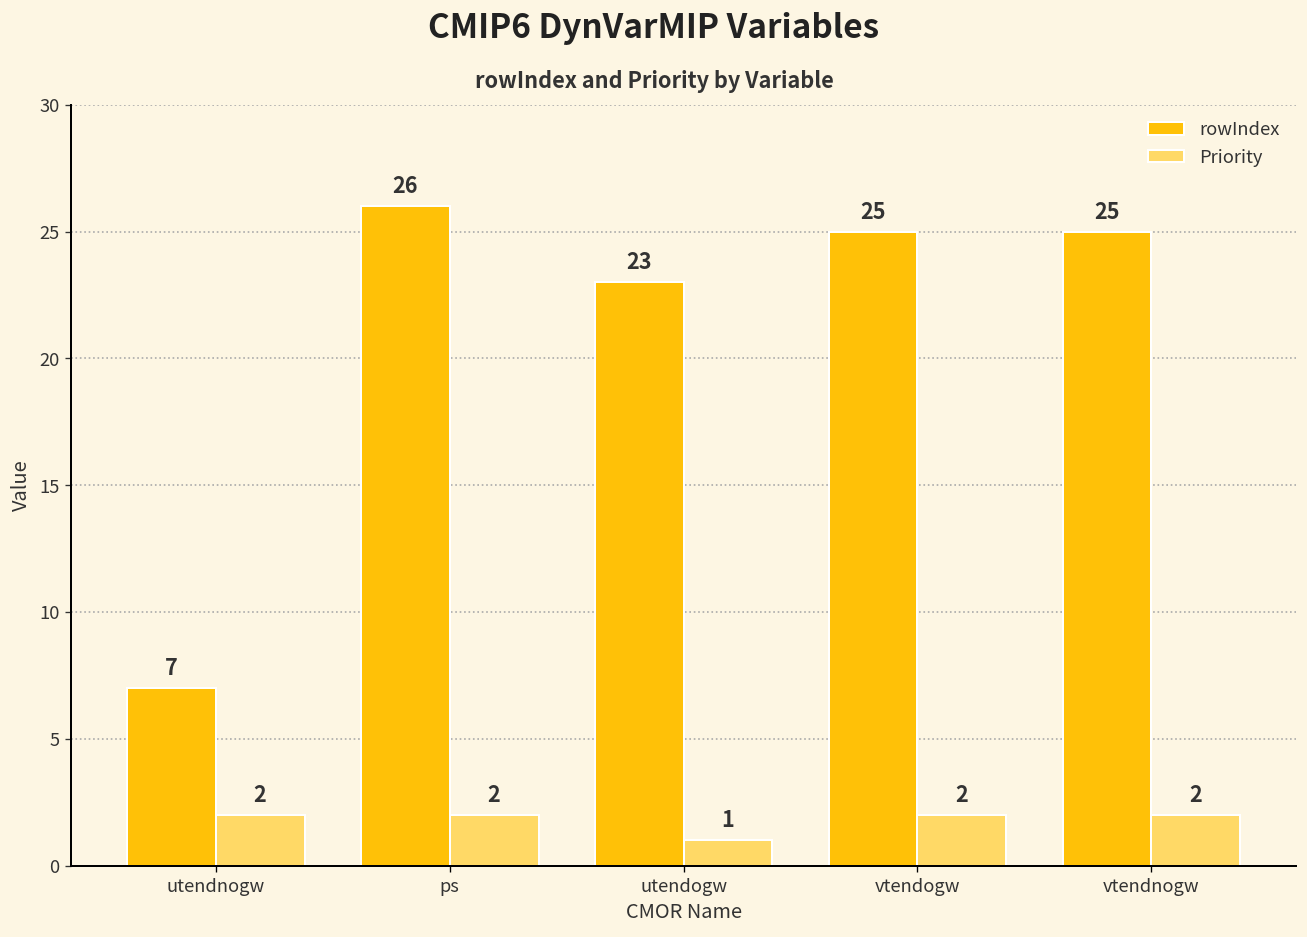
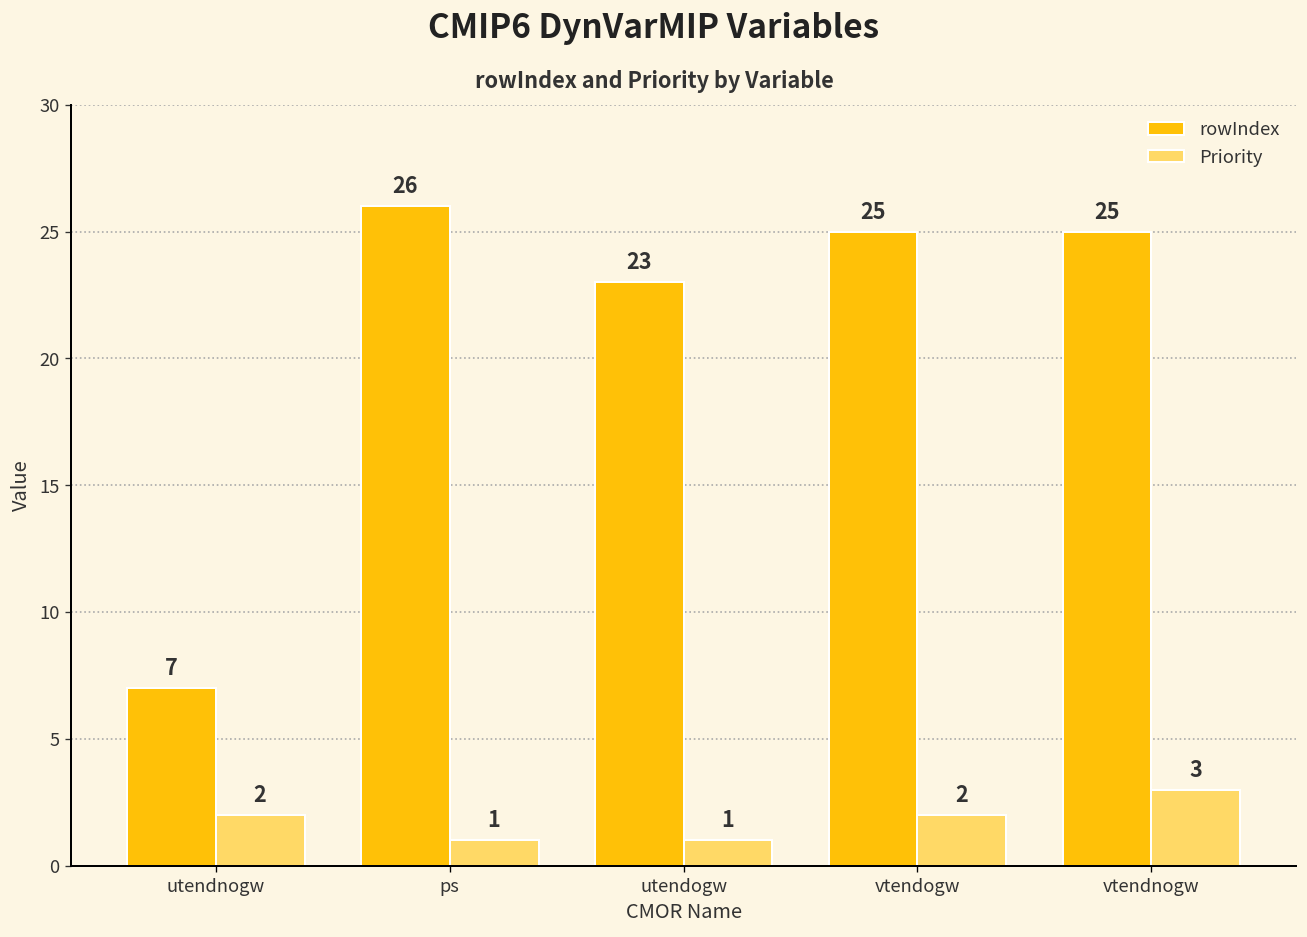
  {
    "rowIndex": {
      "utendnogw": 7,
      "ps": 26,
      "utendogw": 23,
      "vtendogw": 25,
      "vtendnogw": 25
    },
    "Priority": {
      "utendnogw": 2,
-     "ps": 2,
+     "ps": 1,
      "utendogw": 1,
      "vtendogw": 2,
-     "vtendnogw": 2
+     "vtendnogw": 3
    }
  }
